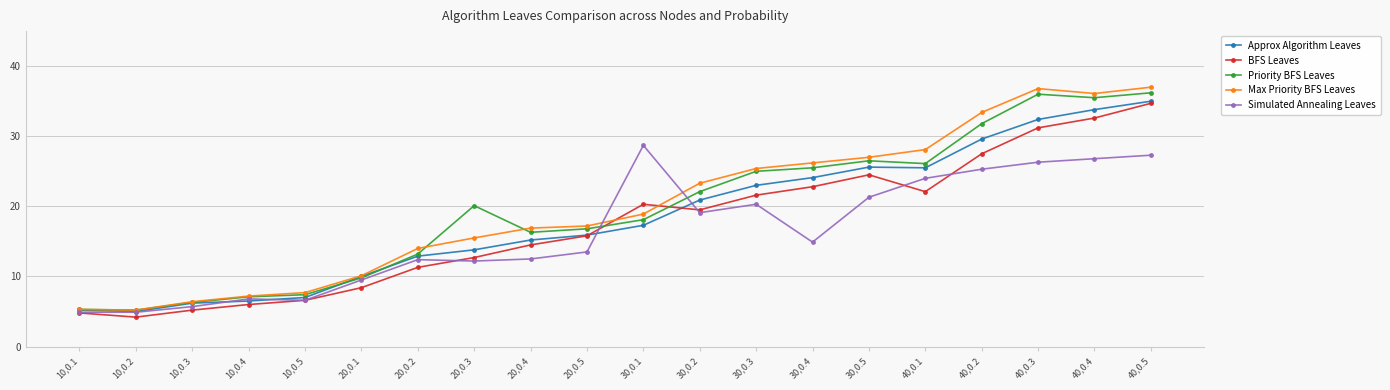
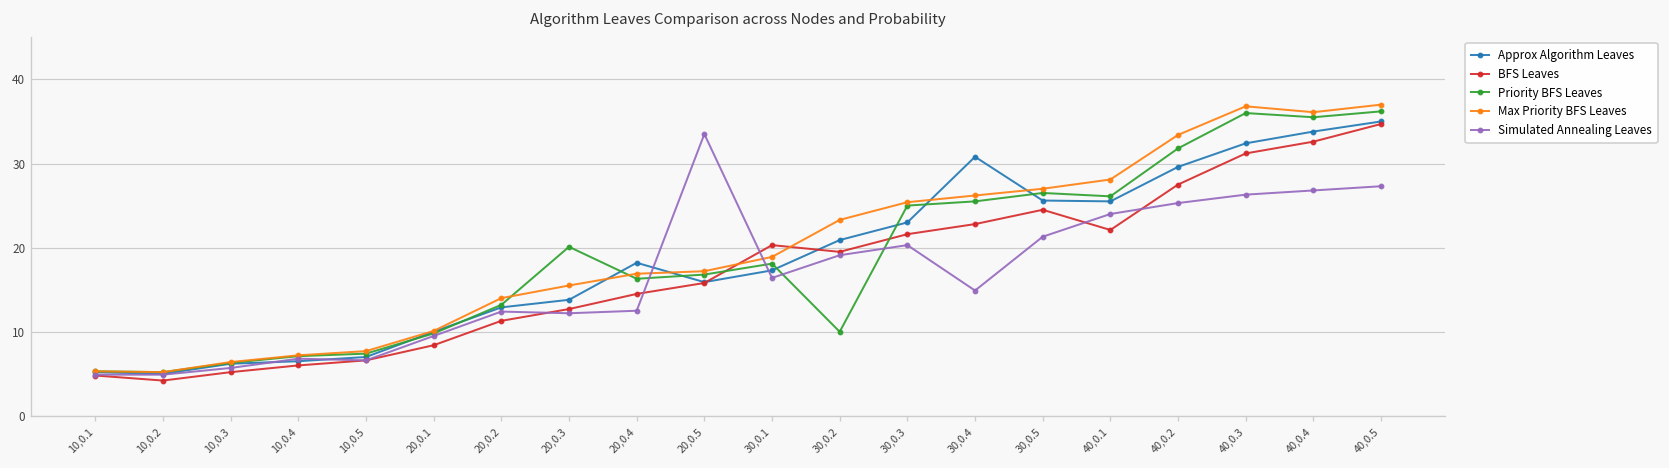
  {
    "Approx Algorithm Leaves": {
      "10,0.5": 7,
      "20,0.3": 14,
-     "20,0.4": 15,
+     "20,0.4": 18,
      "30,0.1": 17,
      "30,0.2": 21,
      "30,0.3": 23,
-     "30,0.4": 24,
+     "30,0.4": 31,
      "30,0.5": 26,
      "40,0.1": 26,
      "40,0.2": 30,
      "40,0.3": 32,
      "40,0.4": 34
    },
    "BFS Leaves": {
      "10,0.2": 4,
      "10,0.3": 5,
      "10,0.4": 6,
      "20,0.1": 8,
      "20,0.2": 11,
      "20,0.3": 13,
      "20,0.4": 15,
      "30,0.1": 20,
      "30,0.2": 20,
      "30,0.3": 22,
      "30,0.4": 23,
      "30,0.5": 25,
      "40,0.1": 22,
      "40,0.2": 28,
      "40,0.3": 31,
      "40,0.4": 33
    },
    "Priority BFS Leaves": {
      "20,0.3": 20,
      "20,0.4": 16,
      "20,0.5": 17,
      "30,0.1": 18,
-     "30,0.2": 22,
+     "30,0.2": 10,
      "30,0.3": 25,
      "30,0.4": 26,
      "30,0.5": 27,
      "40,0.1": 26,
      "40,0.2": 32,
      "40,0.3": 36,
      "40,0.4": 36,
      "40,0.5": 36
    },
    "Max Priority BFS Leaves": {
      "20,0.2": 14,
      "20,0.3": 16,
      "20,0.4": 17,
      "20,0.5": 17,
      "30,0.1": 19,
      "30,0.2": 23,
      "30,0.3": 25,
      "30,0.4": 26,
      "30,0.5": 27,
      "40,0.1": 28,
      "40,0.2": 33,
      "40,0.3": 37,
      "40,0.4": 36,
      "40,0.5": 37
    },
    "Simulated Annealing Leaves": {
      "10,0.3": 6,
      "20,0.2": 12,
      "20,0.3": 12,
      "20,0.4": 13,
-     "20,0.5": 14,
-     "30,0.1": 29,
+     "20,0.5": 34,
+     "30,0.1": 16,
      "30,0.2": 19,
      "30,0.3": 20,
      "30,0.4": 15,
      "30,0.5": 21,
      "40,0.1": 24,
      "40,0.2": 25,
      "40,0.3": 26,
      "40,0.4": 27,
      "40,0.5": 27
    }
  }
